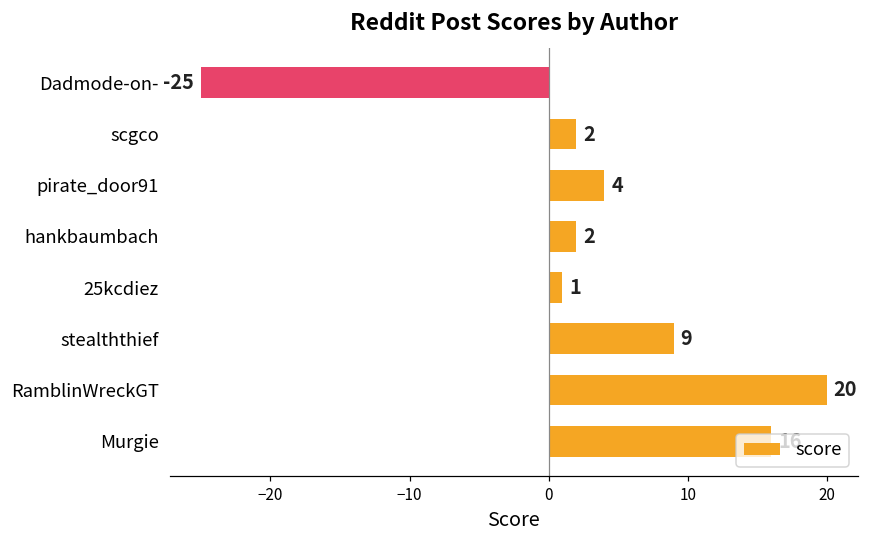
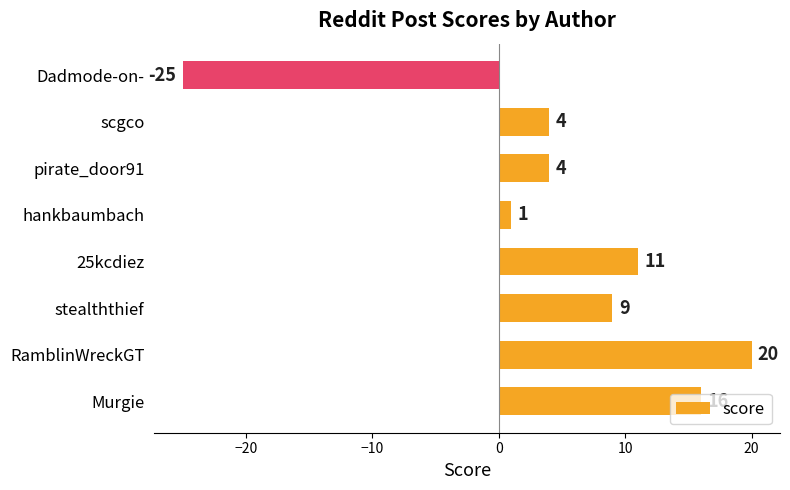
  {
    "Dadmode-on-": -25,
-   "scgco": 2,
+   "scgco": 4,
    "pirate_door91": 4,
-   "hankbaumbach": 2,
-   "25kcdiez": 1,
+   "hankbaumbach": 1,
+   "25kcdiez": 11,
    "stealththief": 9,
    "RamblinWreckGT": 20
  }
